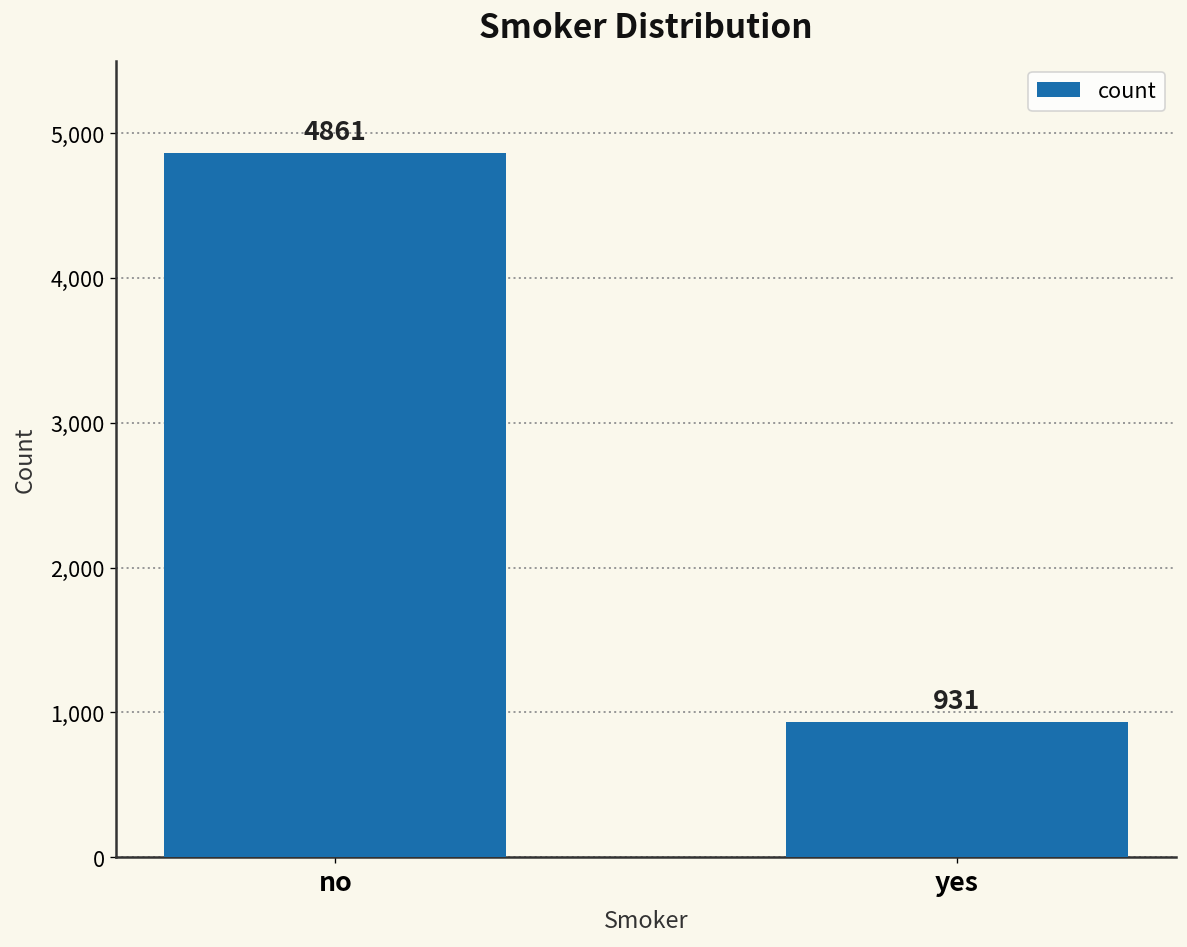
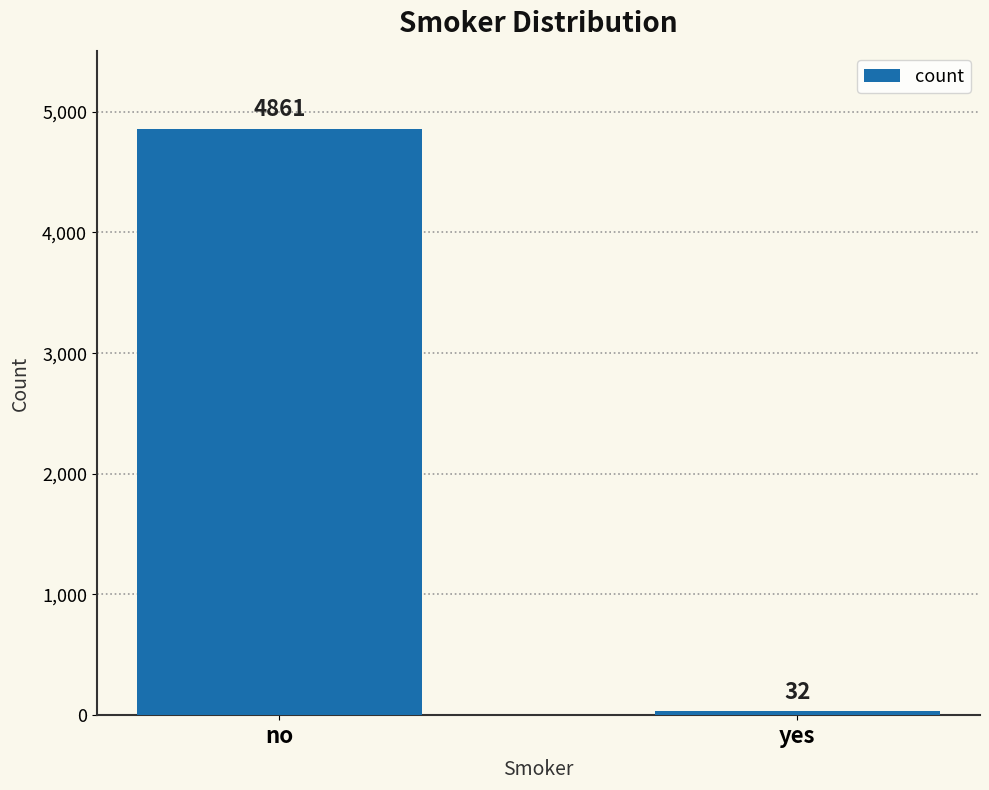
  {
    "no": 4861,
-   "yes": 931
+   "yes": 32
  }
